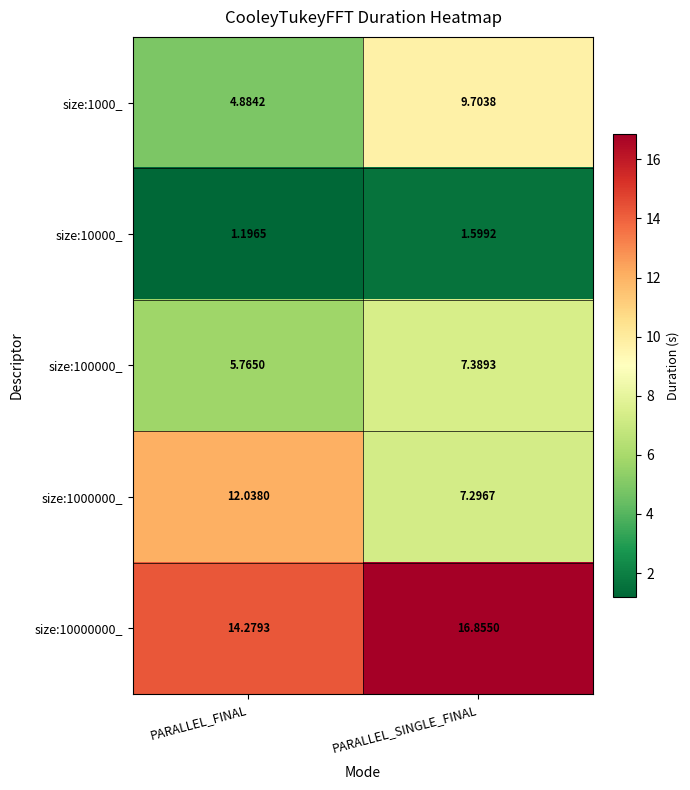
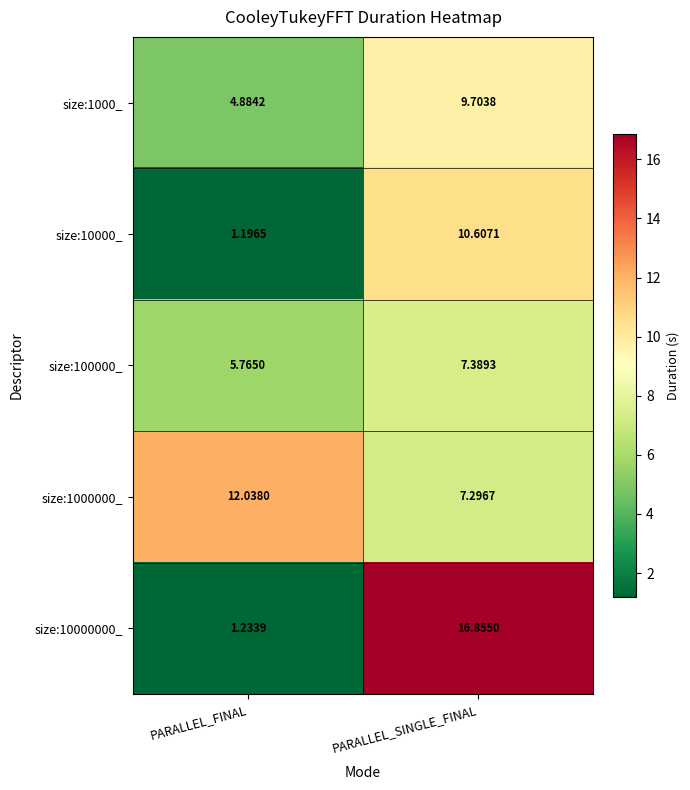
  {
    "size:1000_": {
      "PARALLEL_FINAL": 4.8842,
      "PARALLEL_SINGLE_FINAL": 9.7038
    },
    "size:10000_": {
      "PARALLEL_FINAL": 1.1965,
-     "PARALLEL_SINGLE_FINAL": 1.5992
+     "PARALLEL_SINGLE_FINAL": 10.6071
    },
    "size:100000_": {
      "PARALLEL_FINAL": 5.7650,
      "PARALLEL_SINGLE_FINAL": 7.3893
    },
    "size:1000000_": {
      "PARALLEL_FINAL": 12.0380,
      "PARALLEL_SINGLE_FINAL": 7.2967
    },
    "size:10000000_": {
-     "PARALLEL_FINAL": 14.2793,
+     "PARALLEL_FINAL": 1.2339,
      "PARALLEL_SINGLE_FINAL": 16.8550
    }
  }
